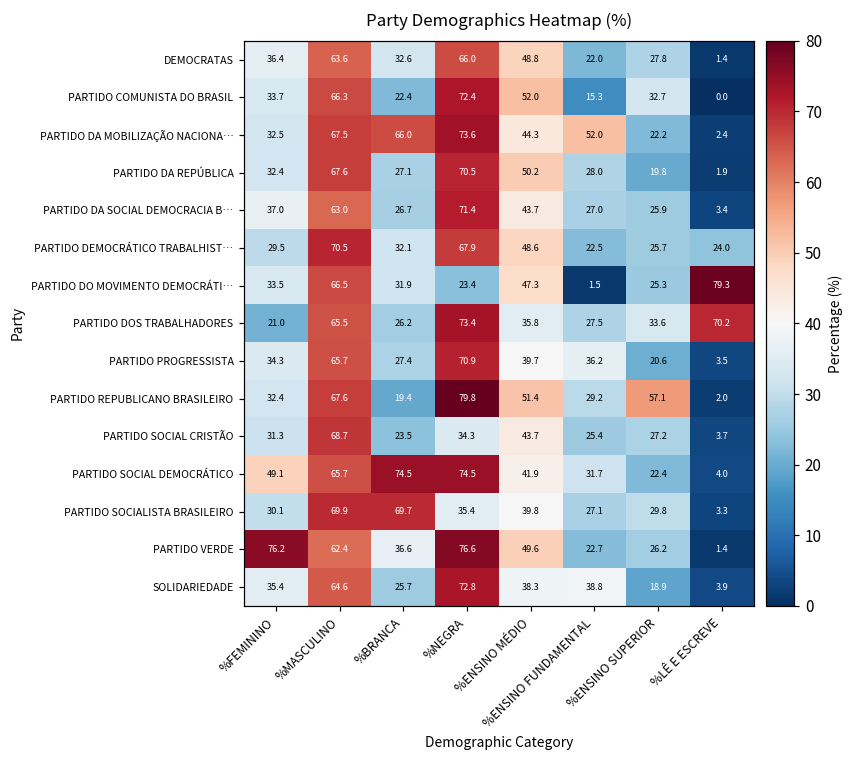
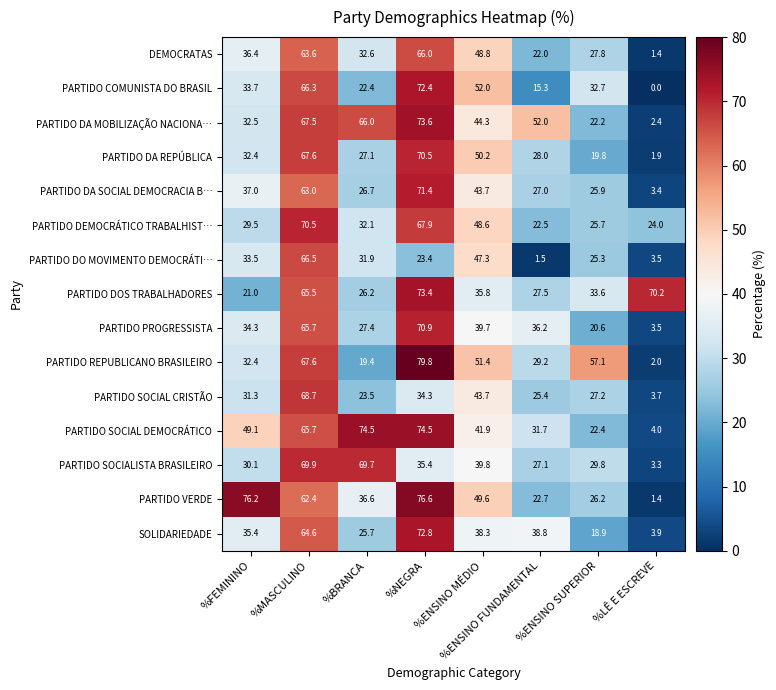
  {
    "DEMOCRATAS": {
      "%FEMININO": 36.4,
      "%MASCULINO": 63.6,
      "%BRANCA": 32.6,
      "%NEGRA": 66.0,
      "%ENSINO MÉDIO": 48.8,
      "%ENSINO FUNDAMENTAL": 22.0,
      "%ENSINO SUPERIOR": 27.8,
      "%LÊ E ESCREVE": 1.4
    },
    "PARTIDO COMUNISTA DO BRASIL": {
      "%FEMININO": 33.7,
      "%MASCULINO": 66.3,
      "%BRANCA": 22.4,
      "%NEGRA": 72.4,
      "%ENSINO MÉDIO": 52.0,
      "%ENSINO FUNDAMENTAL": 15.3,
      "%ENSINO SUPERIOR": 32.7,
      "%LÊ E ESCREVE": 0.0
    },
    "PARTIDO DA MOBILIZAÇÃO NACIONA…": {
      "%FEMININO": 32.5,
      "%MASCULINO": 67.5,
      "%BRANCA": 66.0,
      "%NEGRA": 73.6,
      "%ENSINO MÉDIO": 44.3,
      "%ENSINO FUNDAMENTAL": 52.0,
      "%ENSINO SUPERIOR": 22.2,
      "%LÊ E ESCREVE": 2.4
    },
    "PARTIDO DA REPÚBLICA": {
      "%FEMININO": 32.4,
      "%MASCULINO": 67.6,
      "%BRANCA": 27.1,
      "%NEGRA": 70.5,
      "%ENSINO MÉDIO": 50.2,
      "%ENSINO FUNDAMENTAL": 28.0,
      "%ENSINO SUPERIOR": 19.8,
      "%LÊ E ESCREVE": 1.9
    },
    "PARTIDO DA SOCIAL DEMOCRACIA B…": {
      "%FEMININO": 37.0,
      "%MASCULINO": 63.0,
      "%BRANCA": 26.7,
      "%NEGRA": 71.4,
      "%ENSINO MÉDIO": 43.7,
      "%ENSINO FUNDAMENTAL": 27.0,
      "%ENSINO SUPERIOR": 25.9,
      "%LÊ E ESCREVE": 3.4
    },
    "PARTIDO DEMOCRÁTICO TRABALHIST…": {
      "%FEMININO": 29.5,
      "%MASCULINO": 70.5,
      "%BRANCA": 32.1,
      "%NEGRA": 67.9,
      "%ENSINO MÉDIO": 48.6,
      "%ENSINO FUNDAMENTAL": 22.5,
      "%ENSINO SUPERIOR": 25.7,
      "%LÊ E ESCREVE": 24.0
    },
    "PARTIDO DO MOVIMENTO DEMOCRÁTI…": {
      "%FEMININO": 33.5,
      "%MASCULINO": 66.5,
      "%BRANCA": 31.9,
      "%NEGRA": 23.4,
      "%ENSINO MÉDIO": 47.3,
      "%ENSINO FUNDAMENTAL": 1.5,
      "%ENSINO SUPERIOR": 25.3,
-     "%LÊ E ESCREVE": 79.3
+     "%LÊ E ESCREVE": 3.5
    },
    "PARTIDO DOS TRABALHADORES": {
      "%FEMININO": 21.0,
      "%MASCULINO": 65.5,
      "%BRANCA": 26.2,
      "%NEGRA": 73.4,
      "%ENSINO MÉDIO": 35.8,
      "%ENSINO FUNDAMENTAL": 27.5,
      "%ENSINO SUPERIOR": 33.6,
      "%LÊ E ESCREVE": 70.2
    },
    "PARTIDO PROGRESSISTA": {
      "%FEMININO": 34.3,
      "%MASCULINO": 65.7,
      "%BRANCA": 27.4,
      "%NEGRA": 70.9,
      "%ENSINO MÉDIO": 39.7,
      "%ENSINO FUNDAMENTAL": 36.2,
      "%ENSINO SUPERIOR": 20.6,
      "%LÊ E ESCREVE": 3.5
    },
    "PARTIDO REPUBLICANO BRASILEIRO": {
      "%FEMININO": 32.4,
      "%MASCULINO": 67.6,
      "%BRANCA": 19.4,
      "%NEGRA": 79.8,
      "%ENSINO MÉDIO": 51.4,
      "%ENSINO FUNDAMENTAL": 29.2,
      "%ENSINO SUPERIOR": 57.1,
      "%LÊ E ESCREVE": 2.0
    },
    "PARTIDO SOCIAL CRISTÃO": {
      "%FEMININO": 31.3,
      "%MASCULINO": 68.7,
      "%BRANCA": 23.5,
      "%NEGRA": 34.3,
      "%ENSINO MÉDIO": 43.7,
      "%ENSINO FUNDAMENTAL": 25.4,
      "%ENSINO SUPERIOR": 27.2,
      "%LÊ E ESCREVE": 3.7
    },
    "PARTIDO SOCIAL DEMOCRÁTICO": {
      "%FEMININO": 49.1,
      "%MASCULINO": 65.7,
      "%BRANCA": 74.5,
      "%NEGRA": 74.5,
      "%ENSINO MÉDIO": 41.9,
      "%ENSINO FUNDAMENTAL": 31.7,
      "%ENSINO SUPERIOR": 22.4,
      "%LÊ E ESCREVE": 4.0
    },
    "PARTIDO SOCIALISTA BRASILEIRO": {
      "%FEMININO": 30.1,
      "%MASCULINO": 69.9,
      "%BRANCA": 69.7,
      "%NEGRA": 35.4,
      "%ENSINO MÉDIO": 39.8,
      "%ENSINO FUNDAMENTAL": 27.1,
      "%ENSINO SUPERIOR": 29.8,
      "%LÊ E ESCREVE": 3.3
    },
    "PARTIDO VERDE": {
      "%FEMININO": 76.2,
      "%MASCULINO": 62.4,
      "%BRANCA": 36.6,
      "%NEGRA": 76.6,
      "%ENSINO MÉDIO": 49.6,
      "%ENSINO FUNDAMENTAL": 22.7,
      "%ENSINO SUPERIOR": 26.2,
      "%LÊ E ESCREVE": 1.4
    },
    "SOLIDARIEDADE": {
      "%FEMININO": 35.4,
      "%MASCULINO": 64.6,
      "%BRANCA": 25.7,
      "%NEGRA": 72.8,
      "%ENSINO MÉDIO": 38.3,
      "%ENSINO FUNDAMENTAL": 38.8,
      "%ENSINO SUPERIOR": 18.9,
      "%LÊ E ESCREVE": 3.9
    }
  }
